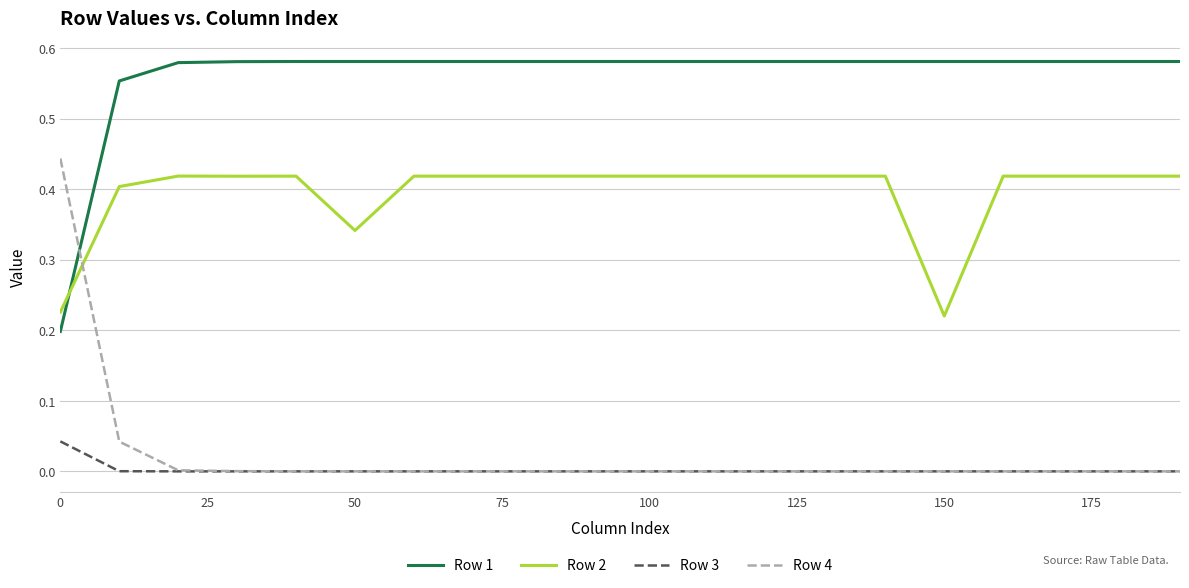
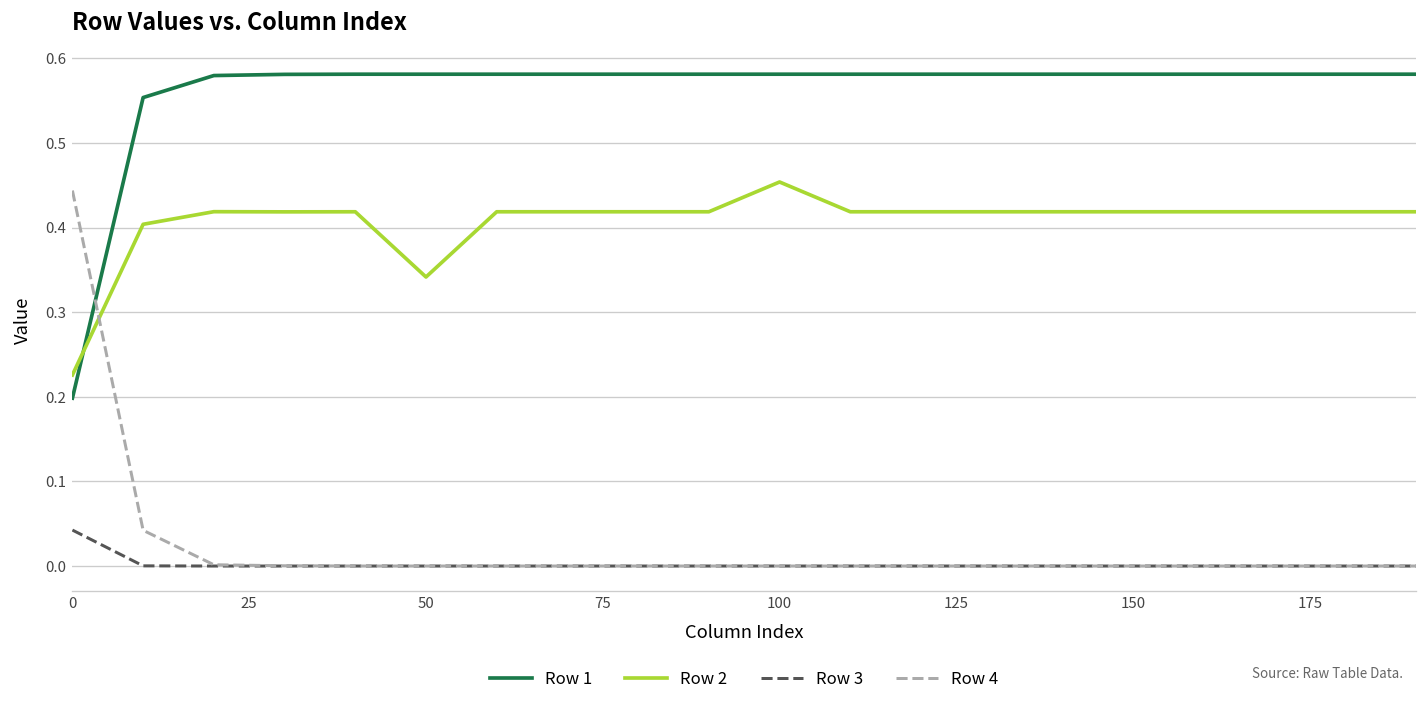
  {
    "Row 1": {
      "0": 0.20,
      "50": 0.58,
      "100": 0.58,
      "150": 0.58
    },
    "Row 2": {
      "0": 0.23,
      "50": 0.34,
-     "100": 0.42,
-     "150": 0.22
+     "100": 0.45,
+     "150": 0.42
    },
    "Row 3": {
      "0": 0.04
    },
    "Row 4": {
      "0": 0.44
    }
  }
